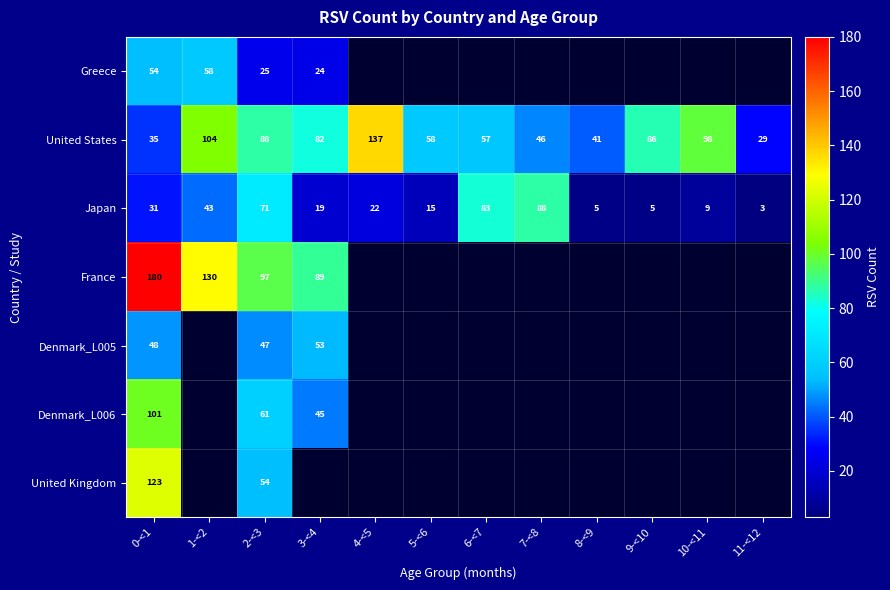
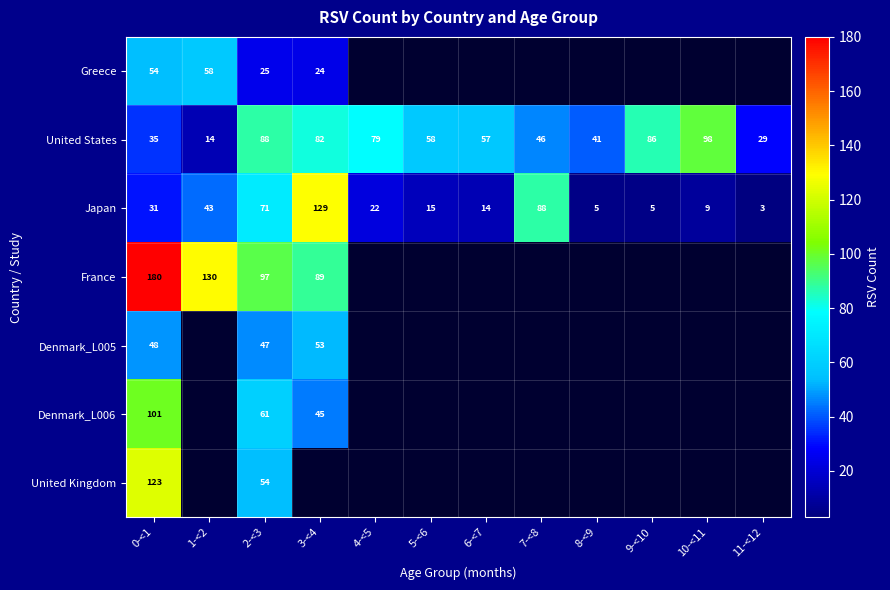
  {
    "Greece": {
      "0-<1": 54,
      "1-<2": 58,
      "2-<3": 25,
      "3-<4": 24
    },
    "United States": {
      "0-<1": 35,
-     "1-<2": 104,
+     "1-<2": 14,
      "2-<3": 88,
      "3-<4": 82,
-     "4-<5": 137,
+     "4-<5": 79,
      "5-<6": 58,
      "6-<7": 57,
      "7-<8": 46,
      "8-<9": 41,
      "9-<10": 86,
      "10-<11": 98,
      "11-<12": 29
    },
    "Japan": {
      "0-<1": 31,
      "1-<2": 43,
      "2-<3": 71,
-     "3-<4": 19,
+     "3-<4": 129,
      "4-<5": 22,
      "5-<6": 15,
-     "6-<7": 83,
+     "6-<7": 14,
      "7-<8": 88,
      "8-<9": 5,
      "9-<10": 5,
      "10-<11": 9,
      "11-<12": 3
    },
    "France": {
      "0-<1": 180,
      "1-<2": 130,
      "2-<3": 97,
      "3-<4": 89
    },
    "Denmark_L005": {
      "0-<1": 48,
      "2-<3": 47,
      "3-<4": 53
    },
    "Denmark_L006": {
      "0-<1": 101,
      "2-<3": 61,
      "3-<4": 45
    },
    "United Kingdom": {
      "0-<1": 123,
      "2-<3": 54
    }
  }
